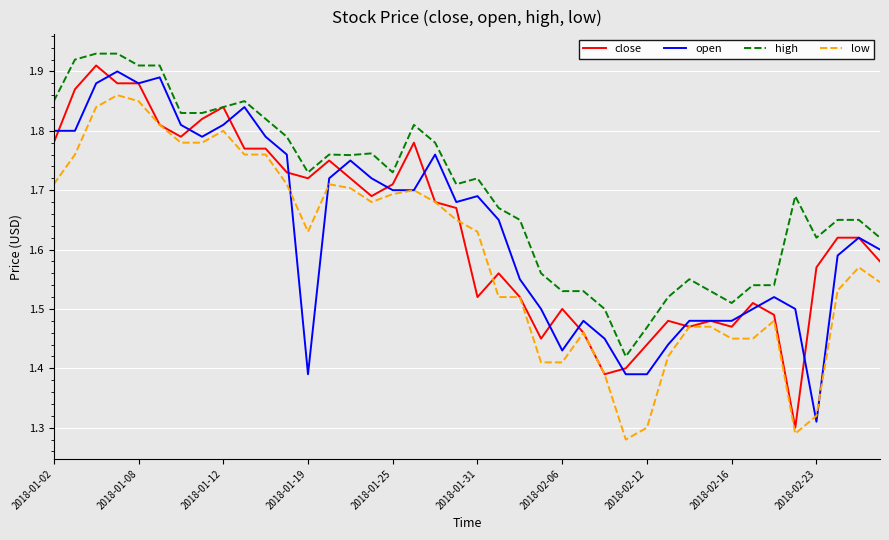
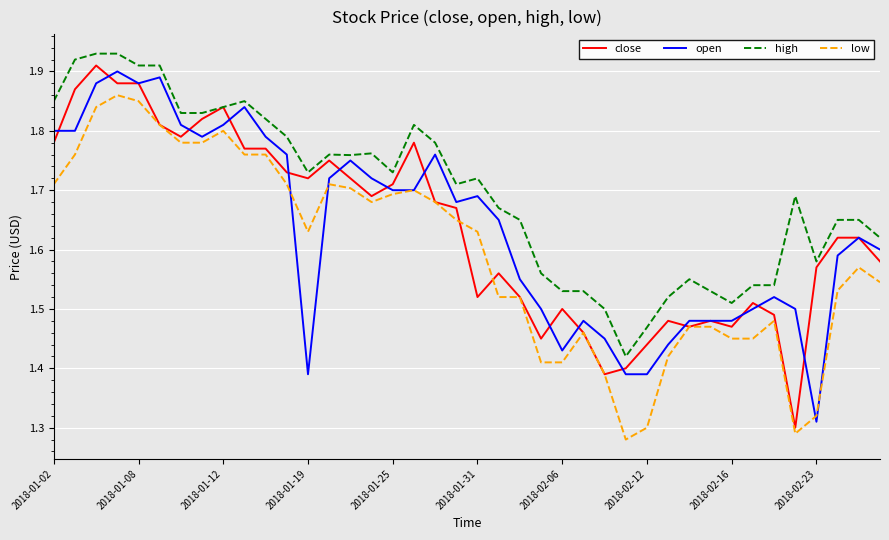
  {
    "close": {
      "2018-01-02": 1.78,
      "2018-01-19": 1.72,
      "2018-01-25": 1.71,
      "2018-01-31": 1.52,
      "2018-02-06": 1.50,
      "2018-02-12": 1.44,
      "2018-02-16": 1.47,
      "2018-02-23": 1.57
    },
    "open": {
      "2018-01-02": 1.80,
      "2018-01-12": 1.81,
      "2018-01-19": 1.39,
      "2018-01-25": 1.70,
      "2018-01-31": 1.69,
      "2018-02-06": 1.43,
      "2018-02-12": 1.39,
      "2018-02-16": 1.48,
      "2018-02-23": 1.31
    },
    "high": {
      "2018-01-02": 1.85,
      "2018-01-08": 1.91,
      "2018-01-19": 1.73,
      "2018-01-25": 1.73,
      "2018-01-31": 1.72,
      "2018-02-06": 1.53,
      "2018-02-12": 1.47,
      "2018-02-16": 1.51,
-     "2018-02-23": 1.62
+     "2018-02-23": 1.58
    },
    "low": {
      "2018-01-02": 1.71,
      "2018-01-08": 1.85,
      "2018-01-12": 1.80,
      "2018-01-19": 1.63,
      "2018-01-25": 1.69,
      "2018-01-31": 1.63,
      "2018-02-06": 1.41,
      "2018-02-12": 1.30,
      "2018-02-16": 1.45,
      "2018-02-23": 1.32
    }
  }
